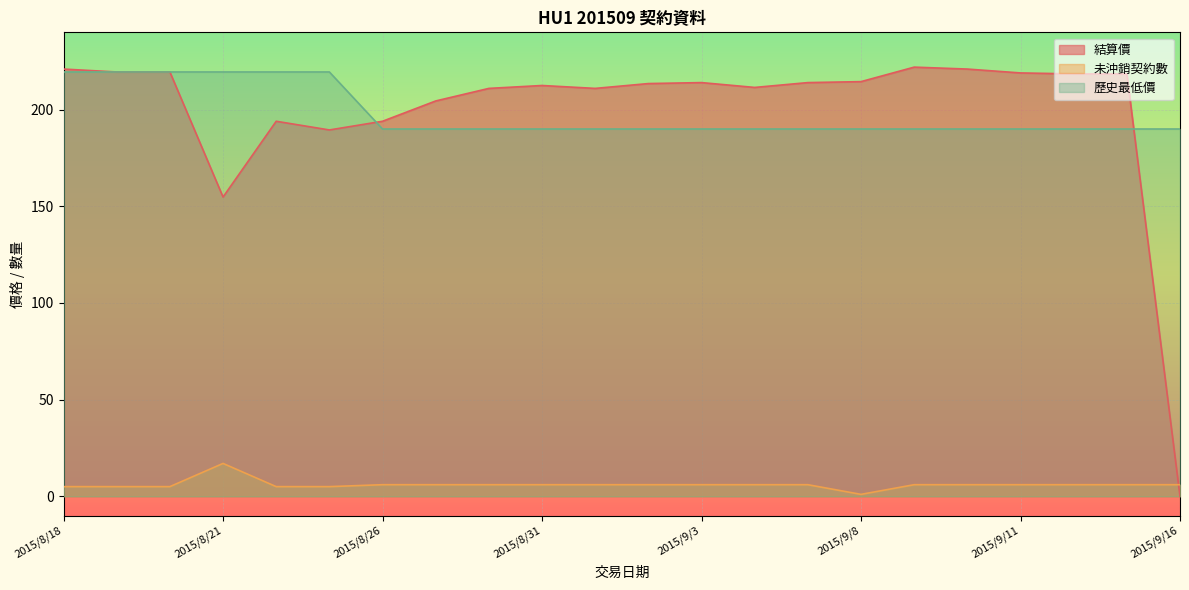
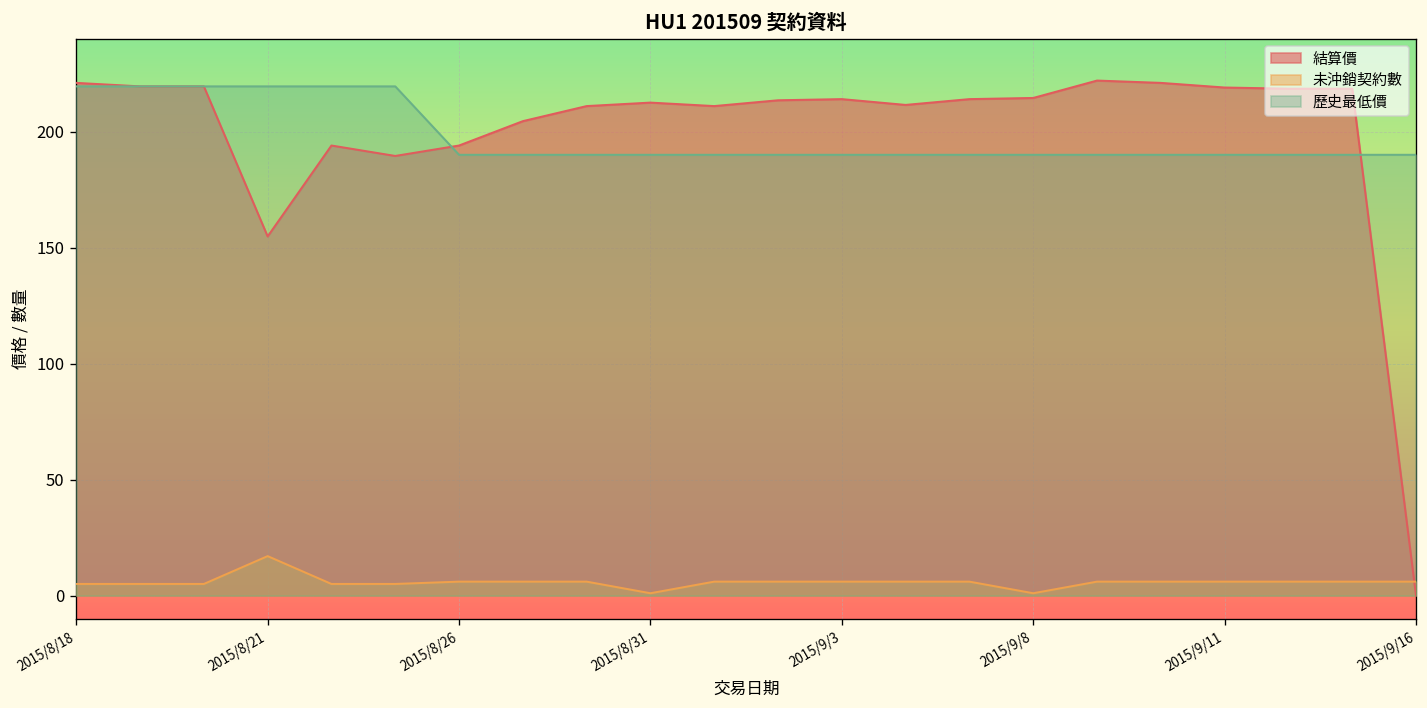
  {
    "結算價": {
      "2015/8/18": 221,
      "2015/8/21": 155,
      "2015/8/26": 194,
      "2015/8/31": 213,
      "2015/9/3": 214,
      "2015/9/8": 215,
      "2015/9/11": 219,
      "2015/9/16": 0
    },
    "未沖銷契約數": {
      "2015/8/18": 5,
      "2015/8/21": 17,
      "2015/8/26": 6,
-     "2015/8/31": 6,
+     "2015/8/31": 1,
      "2015/9/3": 6,
      "2015/9/8": 1,
      "2015/9/11": 6,
      "2015/9/16": 6
    },
    "歷史最低價": {
      "2015/8/18": 220,
      "2015/8/21": 220,
      "2015/8/26": 190,
      "2015/8/31": 190,
      "2015/9/3": 190,
      "2015/9/8": 190,
      "2015/9/11": 190,
      "2015/9/16": 190
    }
  }
